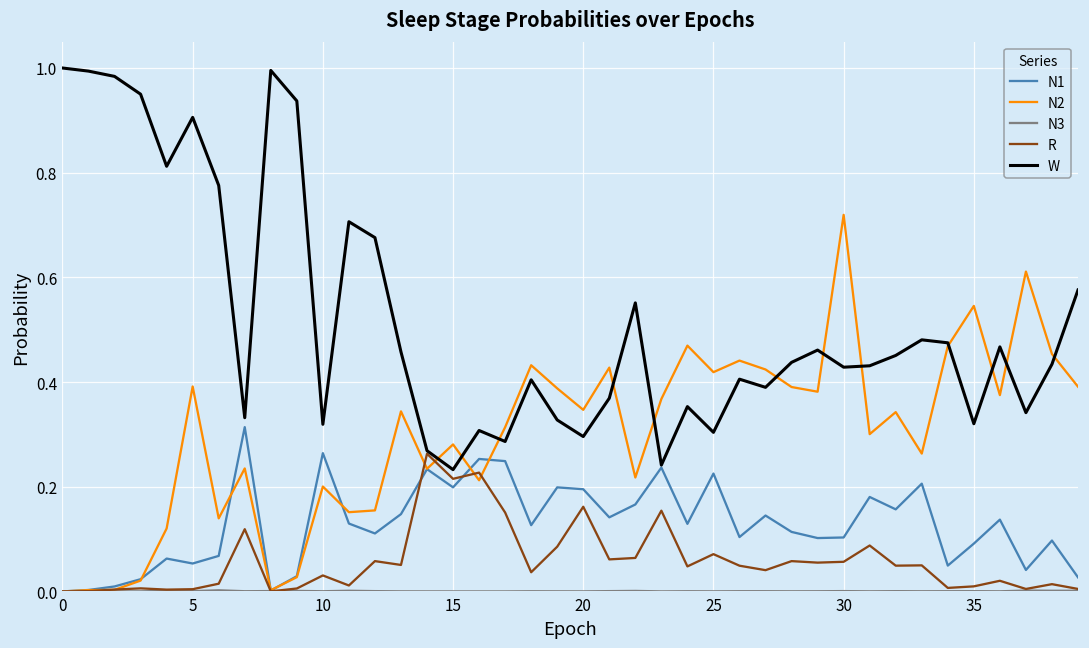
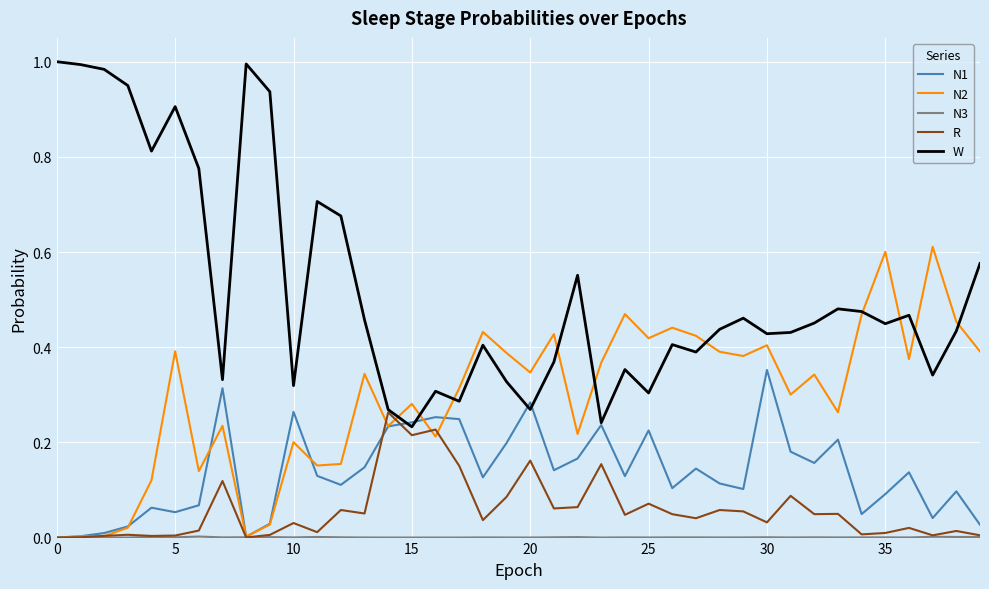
  {
    "N1": {
      "5": 0.05,
      "10": 0.26,
-     "15": 0.20,
-     "20": 0.20,
+     "15": 0.24,
+     "20": 0.28,
      "25": 0.23,
-     "30": 0.10,
+     "30": 0.35,
      "35": 0.09
    },
    "N2": {
      "5": 0.39,
      "10": 0.20,
      "15": 0.28,
      "20": 0.35,
      "25": 0.42,
-     "30": 0.72,
-     "35": 0.55
+     "30": 0.40,
+     "35": 0.60
    },
    "N3": {
      "10": 0.00,
      "15": 0.00,
      "20": 0.00,
      "25": 0.00,
      "30": 0.00,
      "35": 0.00
    },
    "R": {
      "10": 0.03,
      "15": 0.22,
      "20": 0.16,
      "25": 0.07,
-     "30": 0.06,
+     "30": 0.03,
      "35": 0.01
    },
    "W": {
      "0": 1.00,
      "5": 0.91,
      "10": 0.32,
      "15": 0.23,
-     "20": 0.30,
+     "20": 0.27,
      "25": 0.30,
      "30": 0.43,
-     "35": 0.32
+     "35": 0.45
    }
  }
